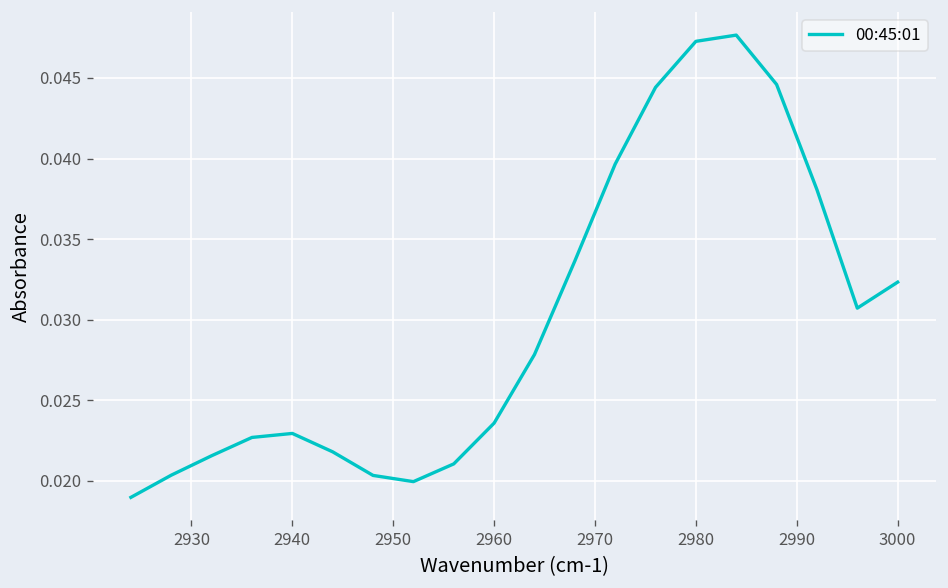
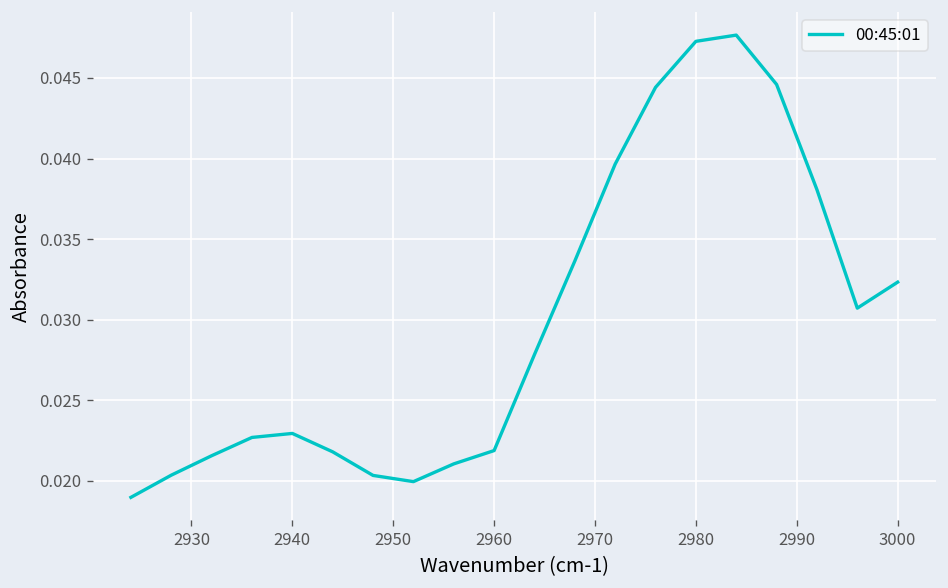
  {
    "2940": 0.0229,
-   "2960": 0.0236,
+   "2960": 0.0219,
    "2980": 0.0473,
    "3000": 0.0323
  }
